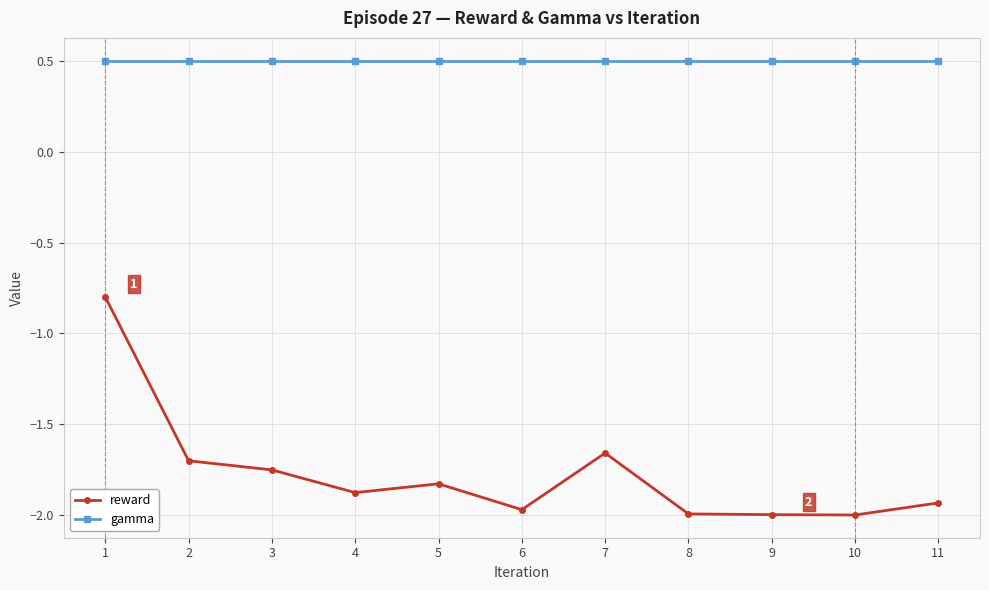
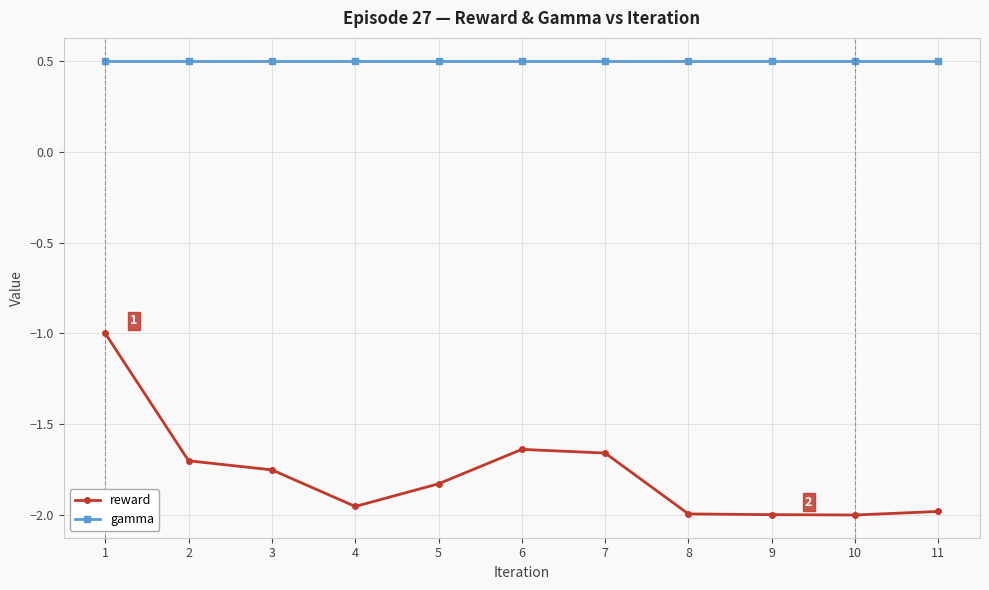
  {
    "reward": {
-     "1": -0.8,
+     "1": -1.0,
      "2": -1.70,
      "3": -1.75,
-     "4": -1.88,
+     "4": -1.95,
      "5": -1.83,
-     "6": -1.97,
+     "6": -1.64,
      "7": -1.66,
      "8": -1.99,
      "9": -2.00,
      "10": -2.00,
-     "11": -1.93
+     "11": -1.98
    },
    "gamma": {
      "1": 0.50,
      "2": 0.50,
      "3": 0.50,
      "4": 0.50,
      "5": 0.50,
      "6": 0.50,
      "7": 0.50,
      "8": 0.50,
      "9": 0.50,
      "10": 0.50,
      "11": 0.50
    }
  }
